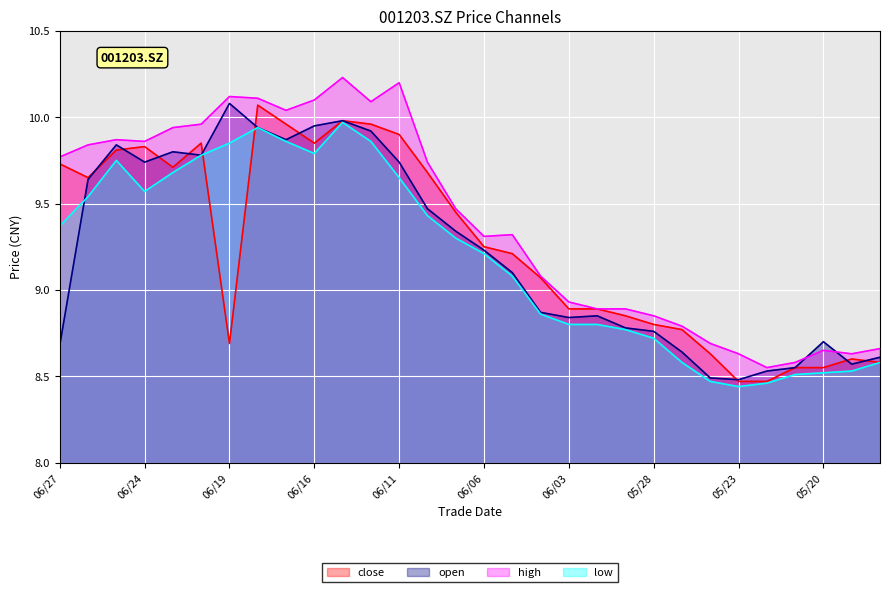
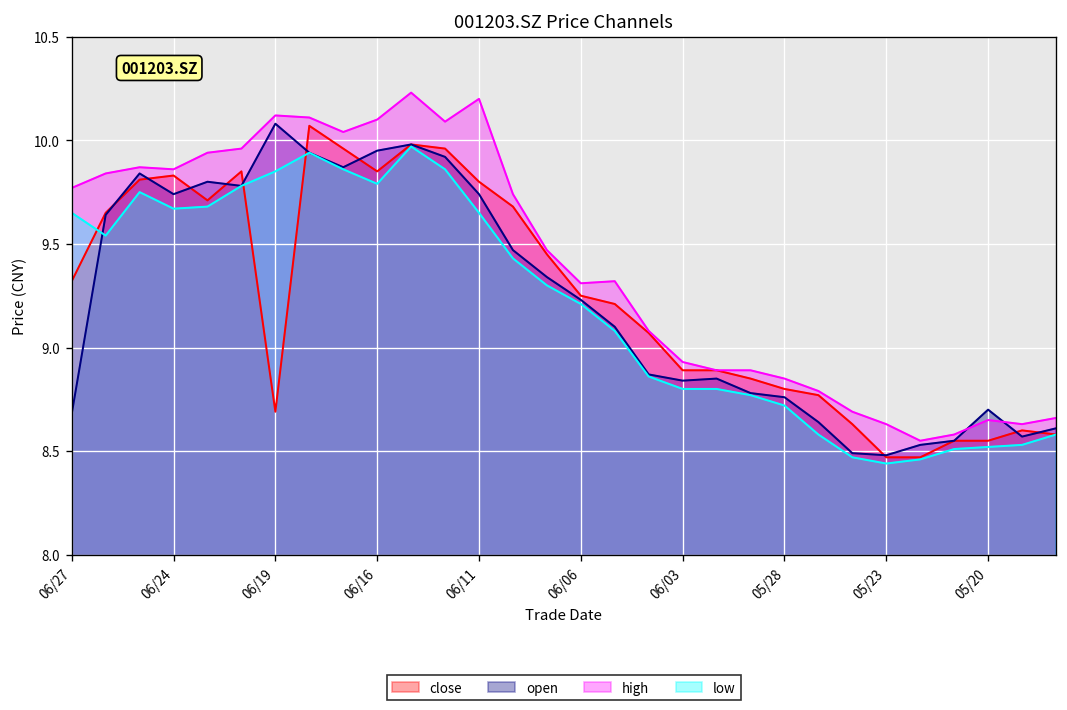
  {
    "close": {
-     "06/27": 9.73,
+     "06/27": 9.32,
      "06/24": 9.83,
      "06/19": 8.69,
      "06/16": 9.85,
-     "06/11": 9.9,
+     "06/11": 9.8,
      "06/06": 9.25,
      "06/03": 8.89,
      "05/28": 8.80,
      "05/20": 8.55
    },
    "open": {
      "06/27": 8.68,
      "06/24": 9.74,
      "06/19": 10.08,
      "06/16": 9.95,
      "06/11": 9.74,
      "06/06": 9.23,
      "06/03": 8.84,
      "05/28": 8.76,
      "05/20": 8.70
    },
    "high": {
      "06/27": 9.77,
      "06/24": 9.86,
      "06/19": 10.12,
      "06/16": 10.10,
      "06/11": 10.20,
      "06/06": 9.31,
      "06/03": 8.93,
      "05/28": 8.85,
      "05/23": 8.63,
      "05/20": 8.65
    },
    "low": {
-     "06/27": 9.37,
-     "06/24": 9.57,
+     "06/27": 9.65,
+     "06/24": 9.67,
      "06/19": 9.85,
      "06/16": 9.79,
      "06/11": 9.65,
      "06/06": 9.21,
      "06/03": 8.80,
      "05/28": 8.72,
      "05/23": 8.44,
      "05/20": 8.52
    }
  }
